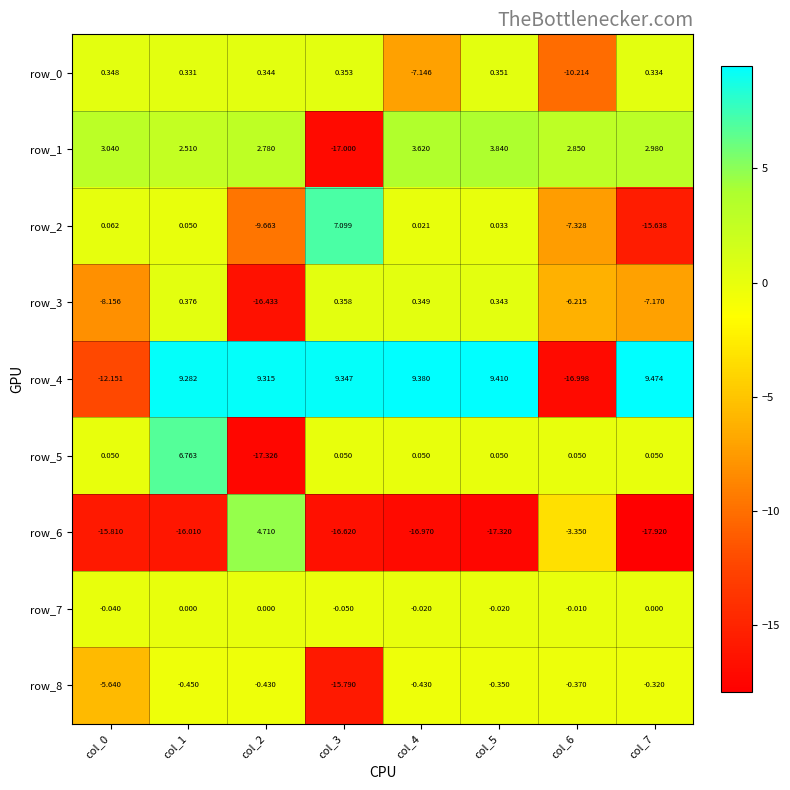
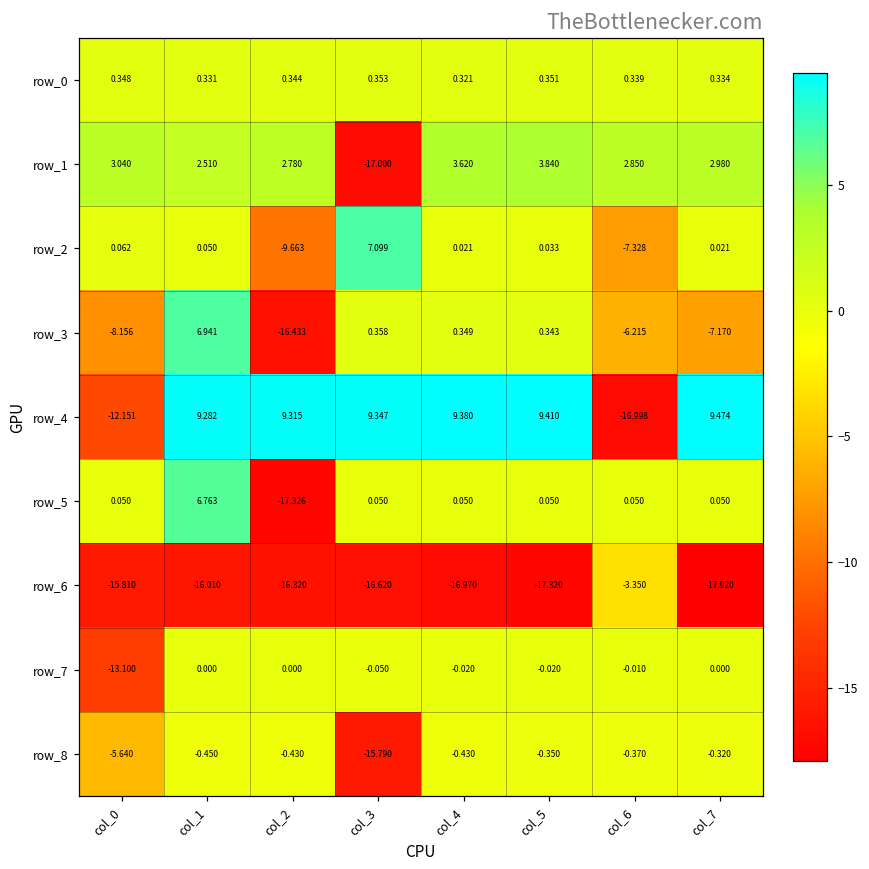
  {
    "row_0": {
      "col_0": 0.348,
      "col_1": 0.331,
      "col_2": 0.344,
      "col_3": 0.353,
-     "col_4": -7.146,
+     "col_4": 0.321,
      "col_5": 0.351,
-     "col_6": -10.214,
+     "col_6": 0.339,
      "col_7": 0.334
    },
    "row_1": {
      "col_0": 3.040,
      "col_1": 2.510,
      "col_2": 2.780,
      "col_3": -17.000,
      "col_4": 3.620,
      "col_5": 3.840,
      "col_6": 2.850,
      "col_7": 2.980
    },
    "row_2": {
      "col_0": 0.062,
      "col_1": 0.050,
      "col_2": -9.663,
      "col_3": 7.099,
      "col_4": 0.021,
      "col_5": 0.033,
      "col_6": -7.328,
-     "col_7": -15.638
+     "col_7": 0.021
    },
    "row_3": {
      "col_0": -8.156,
-     "col_1": 0.376,
+     "col_1": 6.941,
      "col_2": -16.433,
      "col_3": 0.358,
      "col_4": 0.349,
      "col_5": 0.343,
      "col_6": -6.215,
      "col_7": -7.170
    },
    "row_4": {
      "col_0": -12.151,
      "col_1": 9.282,
      "col_2": 9.315,
      "col_3": 9.347,
      "col_4": 9.380,
      "col_5": 9.410,
      "col_6": -16.998,
      "col_7": 9.474
    },
    "row_5": {
      "col_0": 0.050,
      "col_1": 6.763,
      "col_2": -17.326,
      "col_3": 0.050,
      "col_4": 0.050,
      "col_5": 0.050,
      "col_6": 0.050,
      "col_7": 0.050
    },
    "row_6": {
      "col_0": -15.810,
      "col_1": -16.010,
-     "col_2": 4.710,
+     "col_2": -16.320,
      "col_3": -16.620,
      "col_4": -16.970,
      "col_5": -17.320,
      "col_6": -3.350,
      "col_7": -17.920
    },
    "row_7": {
-     "col_0": -0.040,
+     "col_0": -13.100,
      "col_1": 0.000,
      "col_2": 0.000,
      "col_3": -0.050,
      "col_4": -0.020,
      "col_5": -0.020,
      "col_6": -0.010,
      "col_7": 0.000
    },
    "row_8": {
      "col_0": -5.640,
      "col_1": -0.450,
      "col_2": -0.430,
      "col_3": -15.790,
      "col_4": -0.430,
      "col_5": -0.350,
      "col_6": -0.370,
      "col_7": -0.320
    }
  }
